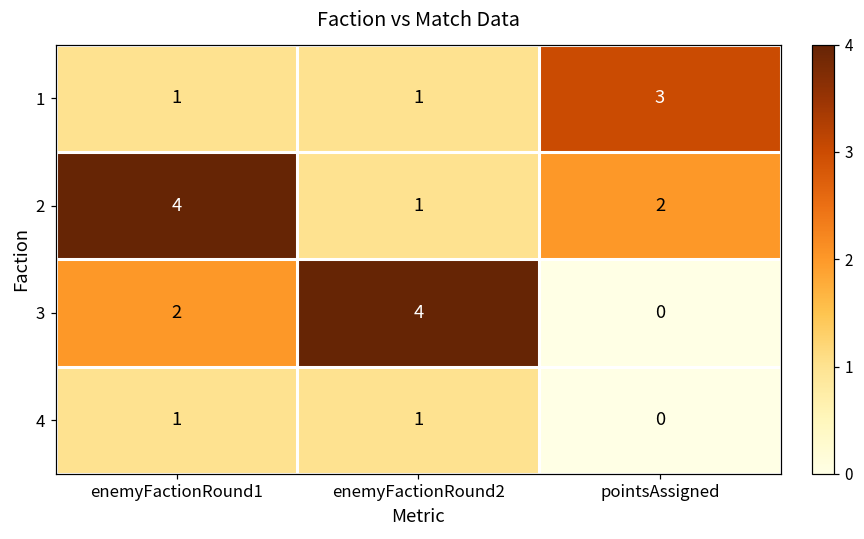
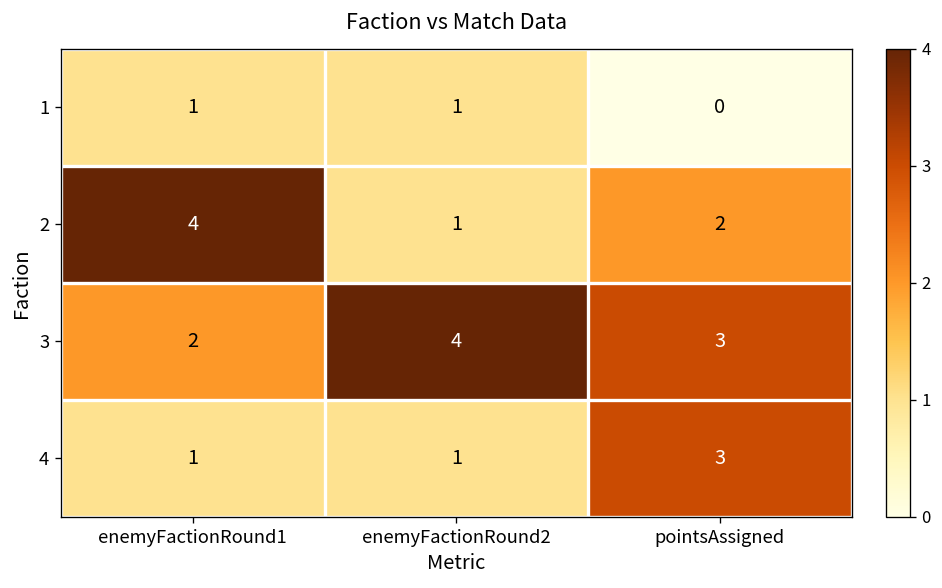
  {
    "1": {
      "enemyFactionRound1": 1,
      "enemyFactionRound2": 1,
-     "pointsAssigned": 3
+     "pointsAssigned": 0
    },
    "2": {
      "enemyFactionRound1": 4,
      "enemyFactionRound2": 1,
      "pointsAssigned": 2
    },
    "3": {
      "enemyFactionRound1": 2,
      "enemyFactionRound2": 4,
-     "pointsAssigned": 0
+     "pointsAssigned": 3
    },
    "4": {
      "enemyFactionRound1": 1,
      "enemyFactionRound2": 1,
-     "pointsAssigned": 0
+     "pointsAssigned": 3
    }
  }
